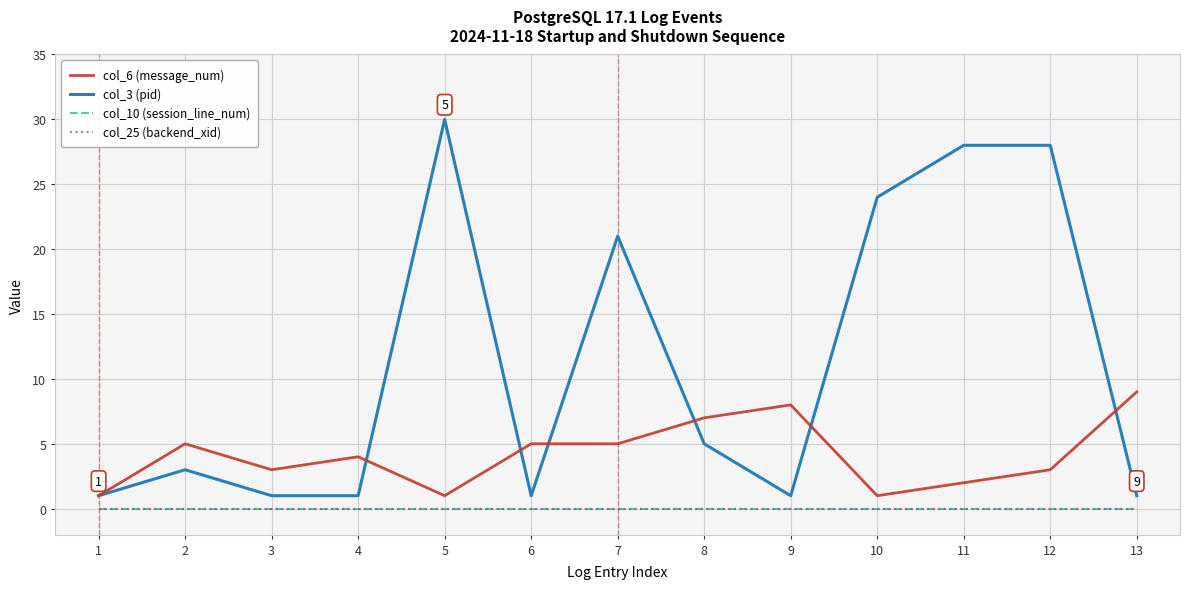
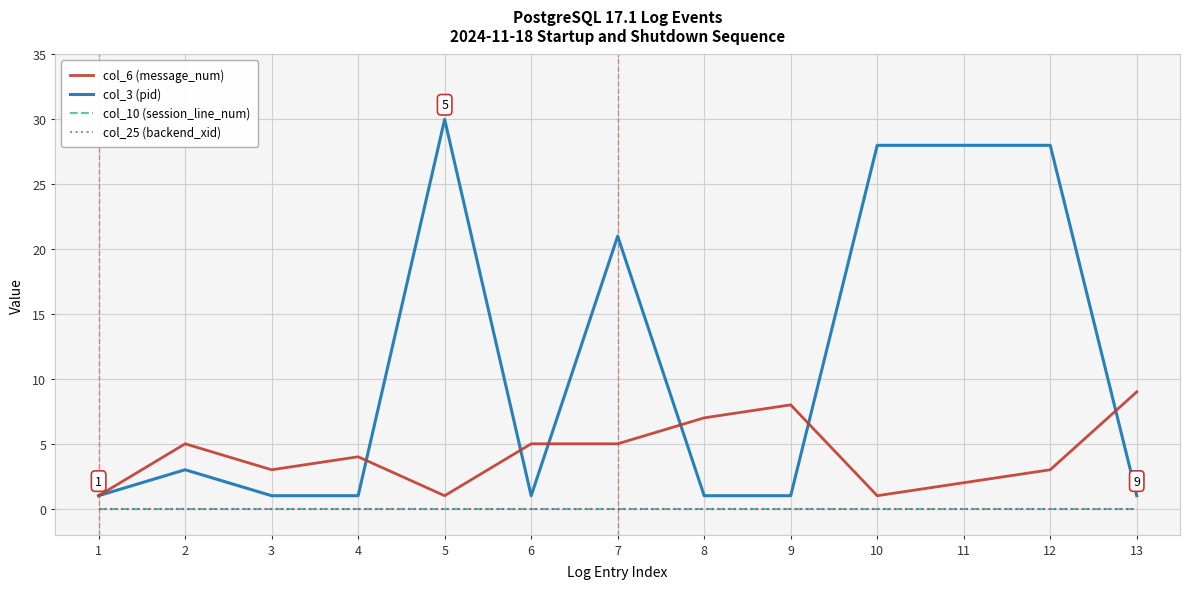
  {
    "col_6 (message_num)": {
      "2": 5,
      "3": 3,
      "4": 4,
      "5": 1,
      "6": 5,
      "7": 5,
      "8": 7,
      "9": 8,
      "10": 1,
      "11": 2,
      "12": 3,
      "13": 9
    },
    "col_3 (pid)": {
      "2": 3,
      "3": 1,
      "4": 1,
      "6": 1,
      "7": 21,
-     "8": 5,
+     "8": 1,
      "9": 1,
-     "10": 24,
+     "10": 28,
      "11": 28,
      "12": 28
    },
    "col_25 (backend_xid)": {
      "1": 0,
      "2": 0,
      "3": 0,
      "4": 0,
      "5": 0,
      "6": 0,
      "7": 0,
      "8": 0,
      "9": 0,
      "10": 0,
      "11": 0,
      "12": 0,
      "13": 0
    }
  }
